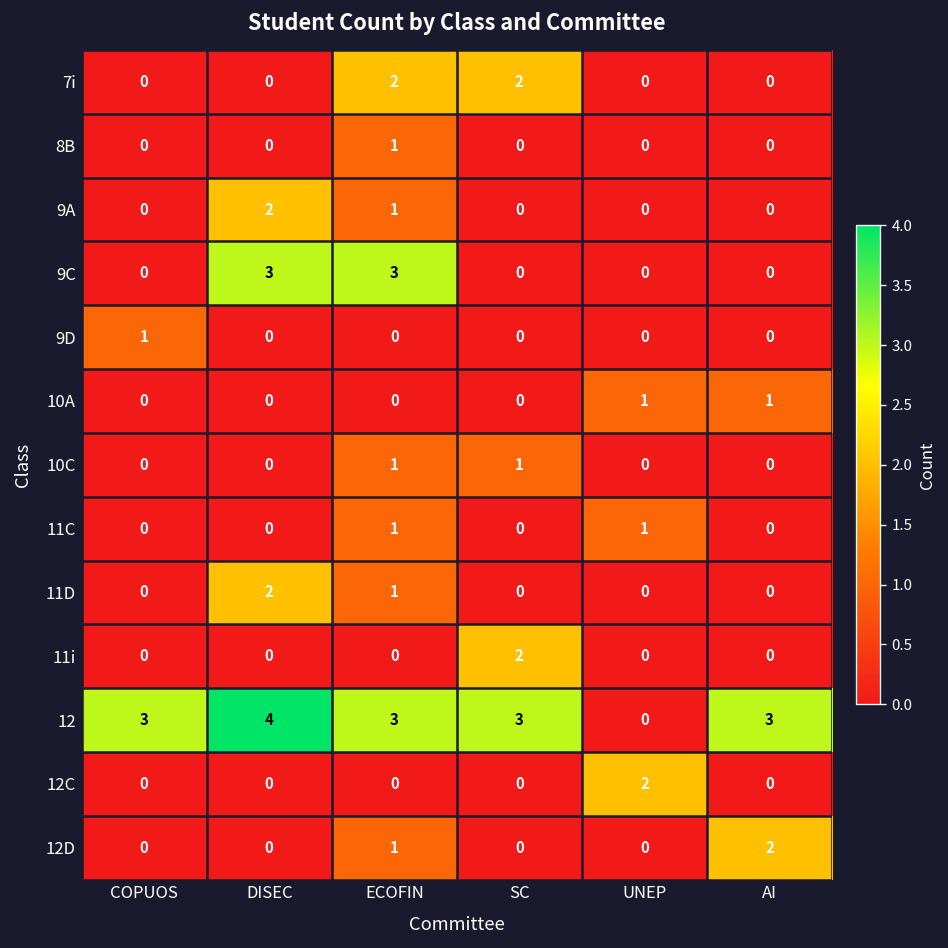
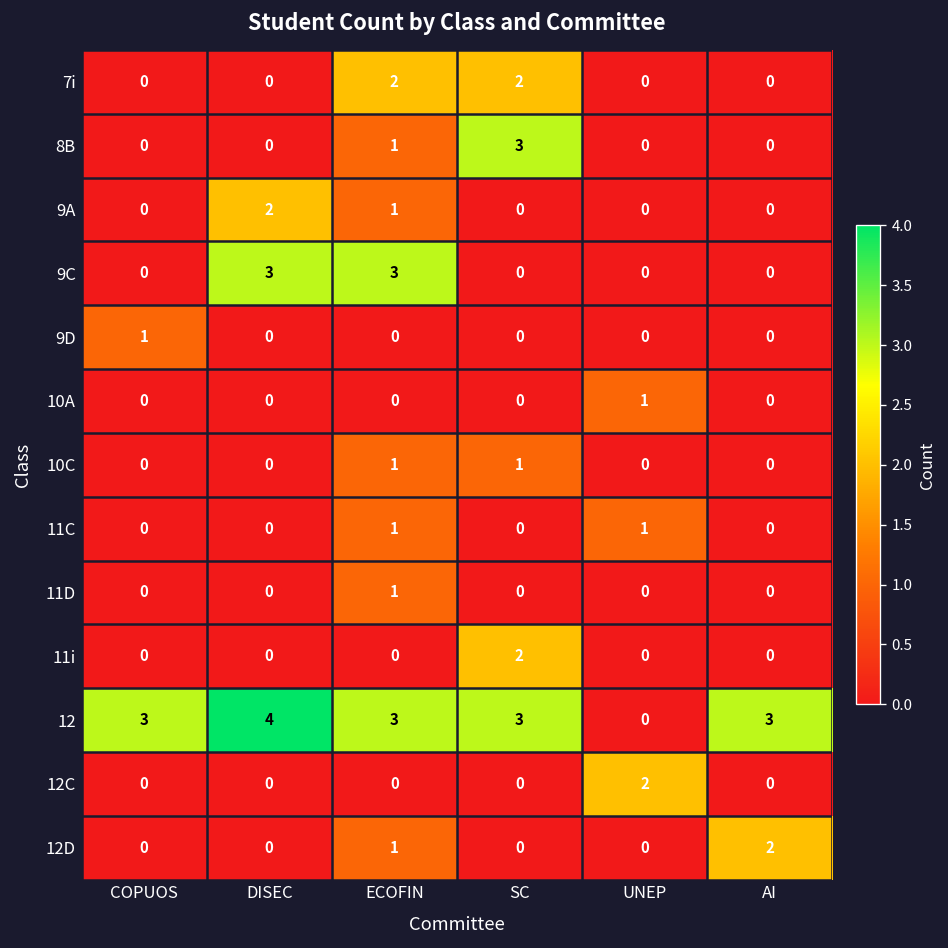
  {
    "7i": {
      "COPUOS": 0,
      "DISEC": 0,
      "ECOFIN": 2,
      "SC": 2,
      "UNEP": 0,
      "AI": 0
    },
    "8B": {
      "COPUOS": 0,
      "DISEC": 0,
      "ECOFIN": 1,
-     "SC": 0,
+     "SC": 3,
      "UNEP": 0,
      "AI": 0
    },
    "9A": {
      "COPUOS": 0,
      "DISEC": 2,
      "ECOFIN": 1,
      "SC": 0,
      "UNEP": 0,
      "AI": 0
    },
    "9C": {
      "COPUOS": 0,
      "DISEC": 3,
      "ECOFIN": 3,
      "SC": 0,
      "UNEP": 0,
      "AI": 0
    },
    "9D": {
      "COPUOS": 1,
      "DISEC": 0,
      "ECOFIN": 0,
      "SC": 0,
      "UNEP": 0,
      "AI": 0
    },
    "10A": {
      "COPUOS": 0,
      "DISEC": 0,
      "ECOFIN": 0,
      "SC": 0,
      "UNEP": 1,
-     "AI": 1
+     "AI": 0
    },
    "10C": {
      "COPUOS": 0,
      "DISEC": 0,
      "ECOFIN": 1,
      "SC": 1,
      "UNEP": 0,
      "AI": 0
    },
    "11C": {
      "COPUOS": 0,
      "DISEC": 0,
      "ECOFIN": 1,
      "SC": 0,
      "UNEP": 1,
      "AI": 0
    },
    "11D": {
      "COPUOS": 0,
-     "DISEC": 2,
+     "DISEC": 0,
      "ECOFIN": 1,
      "SC": 0,
      "UNEP": 0,
      "AI": 0
    },
    "11i": {
      "COPUOS": 0,
      "DISEC": 0,
      "ECOFIN": 0,
      "SC": 2,
      "UNEP": 0,
      "AI": 0
    },
    "12": {
      "COPUOS": 3,
      "DISEC": 4,
      "ECOFIN": 3,
      "SC": 3,
      "UNEP": 0,
      "AI": 3
    },
    "12C": {
      "COPUOS": 0,
      "DISEC": 0,
      "ECOFIN": 0,
      "SC": 0,
      "UNEP": 2,
      "AI": 0
    },
    "12D": {
      "COPUOS": 0,
      "DISEC": 0,
      "ECOFIN": 1,
      "SC": 0,
      "UNEP": 0,
      "AI": 2
    }
  }
